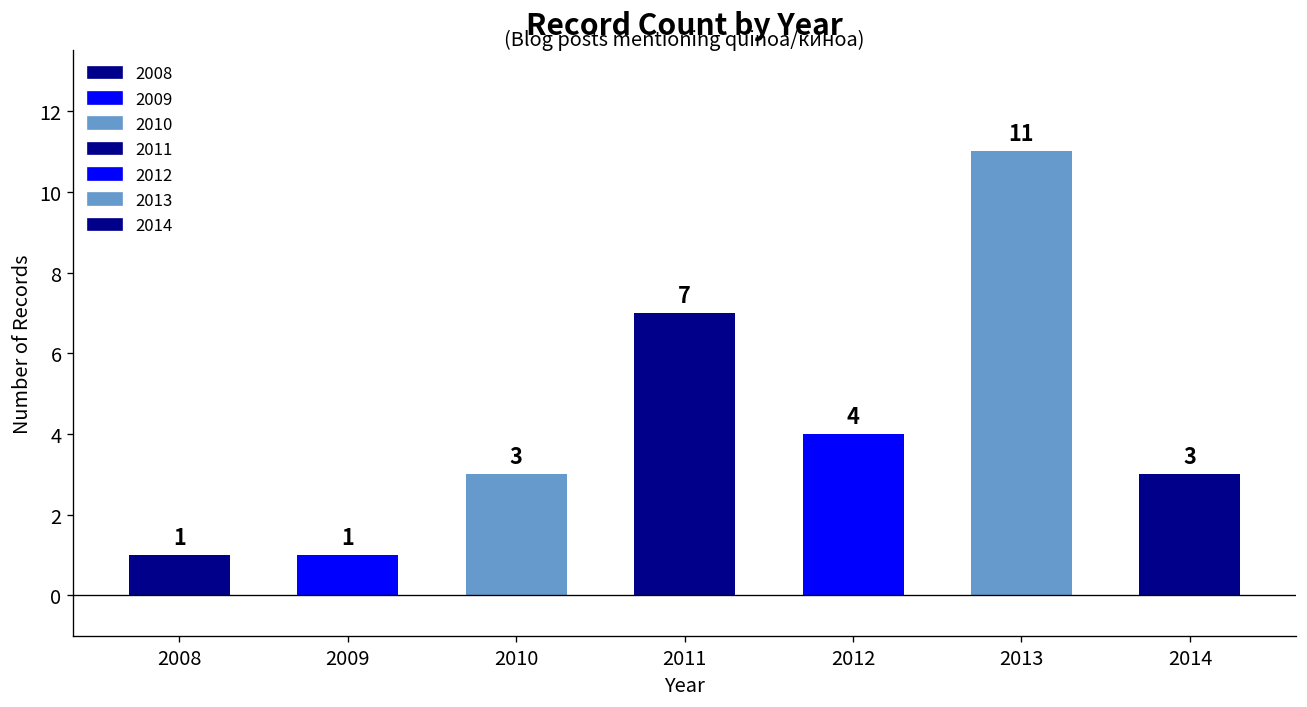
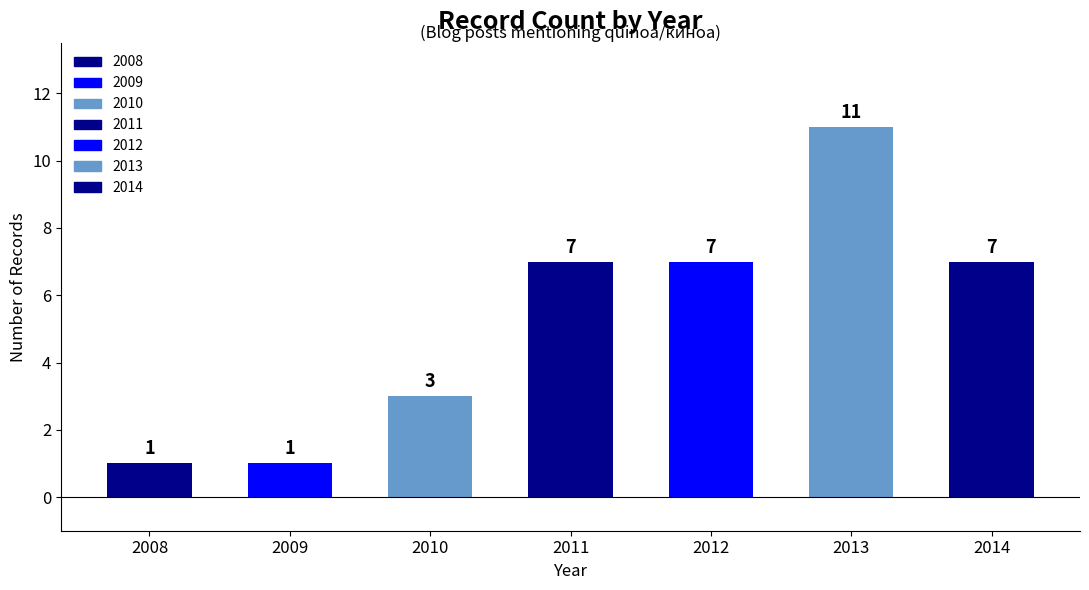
  {
    "2008": 1,
    "2009": 1,
    "2010": 3,
    "2011": 7,
-   "2012": 4,
+   "2012": 7,
    "2013": 11,
-   "2014": 3
+   "2014": 7
  }
